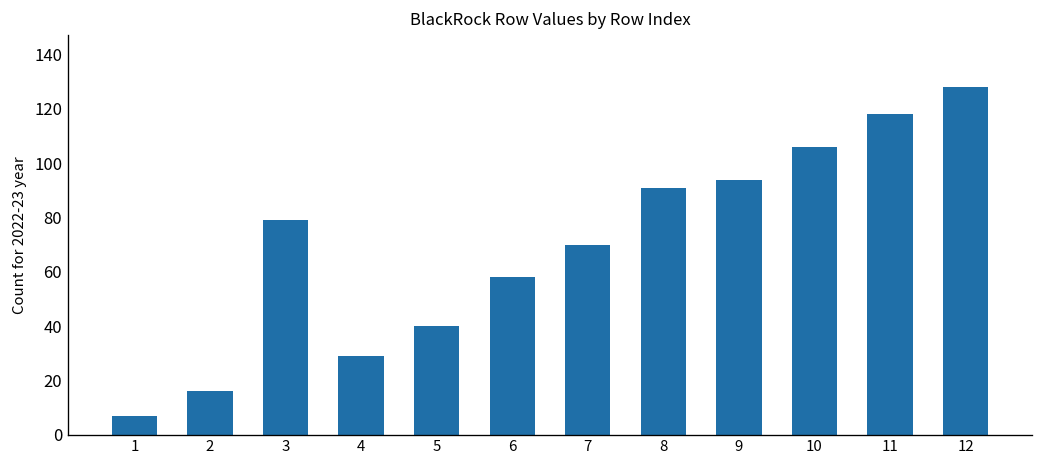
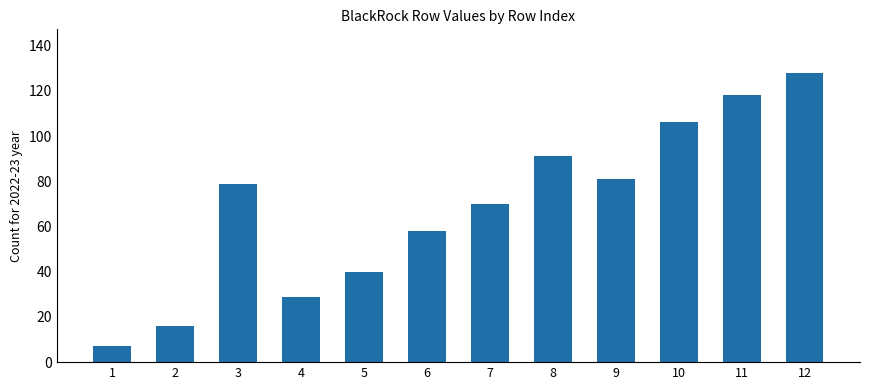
  {
    "1": 7,
    "2": 16,
    "3": 79,
    "4": 29,
    "5": 40,
    "6": 58,
    "7": 70,
    "8": 91,
-   "9": 94,
+   "9": 81,
    "10": 106,
    "11": 118,
    "12": 128
  }
